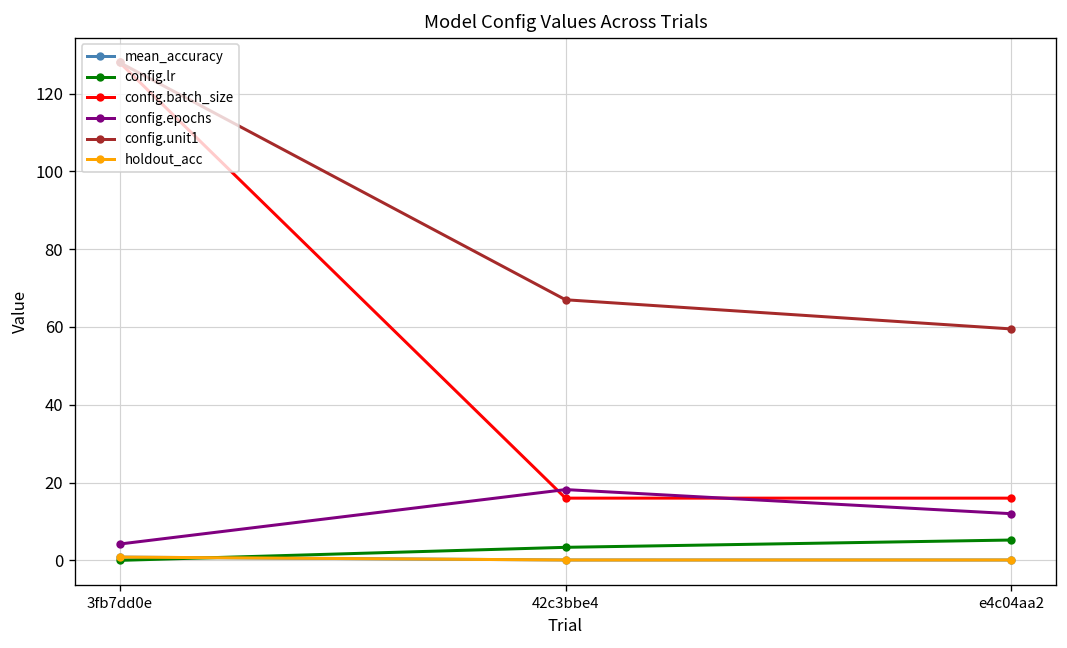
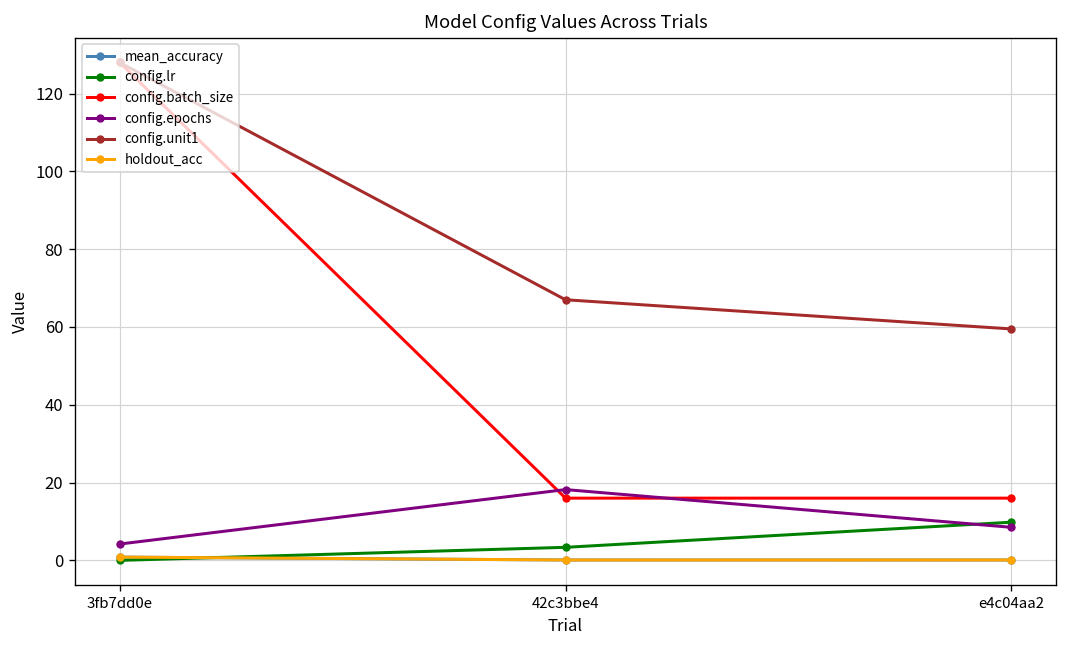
  {
    "holdout_acc": {
      "3fb7dd0e": 1,
      "42c3bbe4": 0,
      "e4c04aa2": 0
    },
    "config.lr": {
      "3fb7dd0e": 0,
      "42c3bbe4": 3,
-     "e4c04aa2": 5
+     "e4c04aa2": 10
    },
    "config.batch_size": {
      "42c3bbe4": 16,
      "e4c04aa2": 16
    },
    "config.epochs": {
      "3fb7dd0e": 4,
      "42c3bbe4": 18,
-     "e4c04aa2": 12
+     "e4c04aa2": 9
    },
    "config.unit1": {
      "42c3bbe4": 67,
      "e4c04aa2": 60
    }
  }
